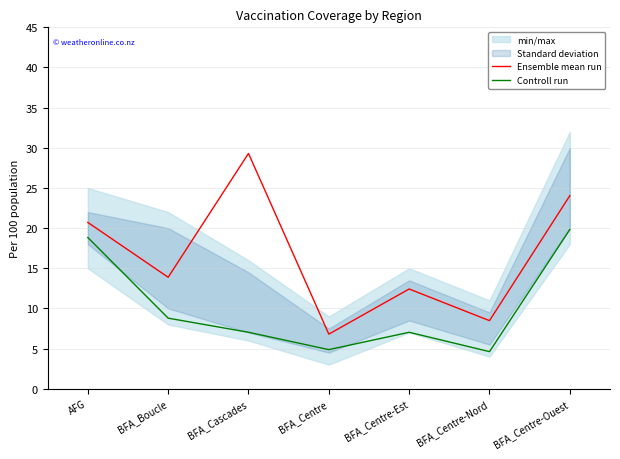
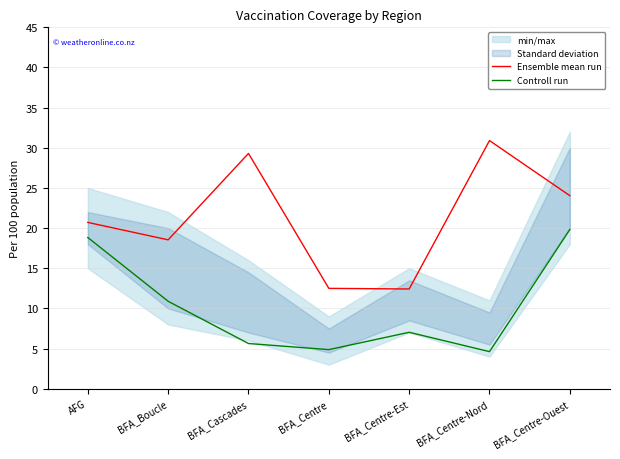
  {
    "Ensemble mean run": {
      "AFG": 21,
-     "BFA_Boucle": 14,
+     "BFA_Boucle": 19,
      "BFA_Cascades": 29,
-     "BFA_Centre": 7,
+     "BFA_Centre": 13,
      "BFA_Centre-Est": 12,
-     "BFA_Centre-Nord": 8,
+     "BFA_Centre-Nord": 31,
      "BFA_Centre-Ouest": 24
    },
    "Controll run": {
      "AFG": 19,
-     "BFA_Boucle": 9,
-     "BFA_Cascades": 7,
+     "BFA_Boucle": 11,
+     "BFA_Cascades": 6,
      "BFA_Centre": 5,
      "BFA_Centre-Est": 7,
      "BFA_Centre-Nord": 5,
      "BFA_Centre-Ouest": 20
    }
  }
